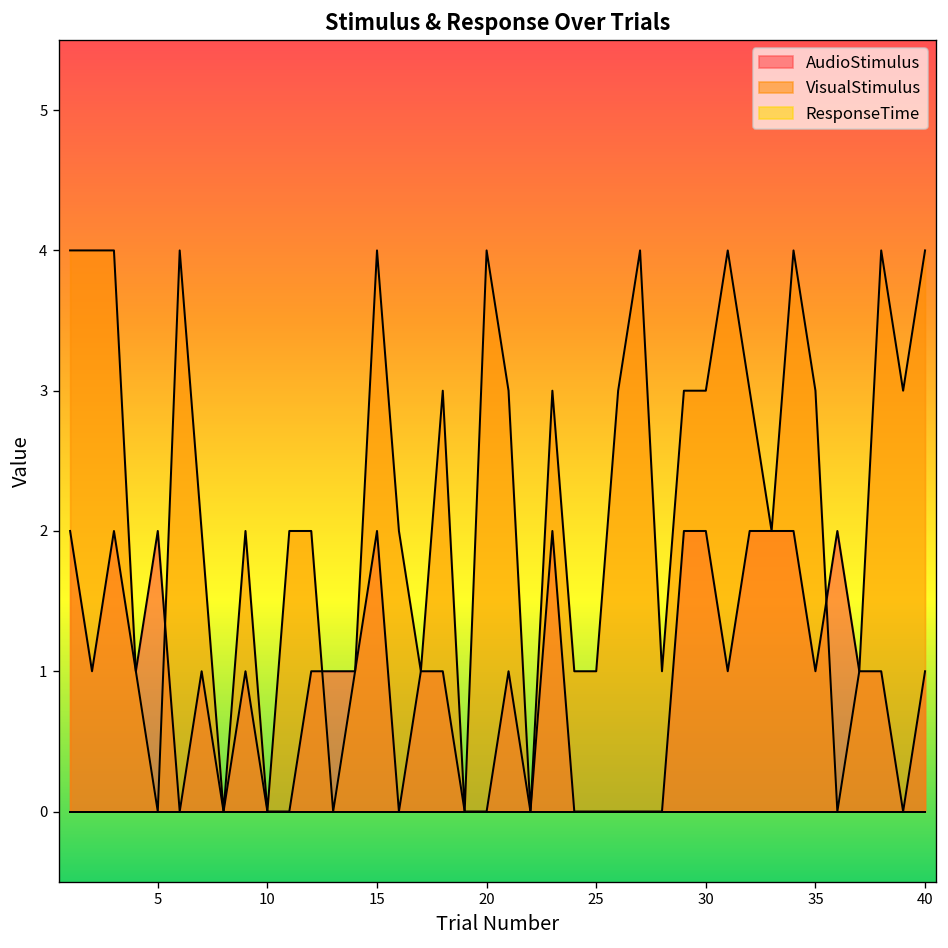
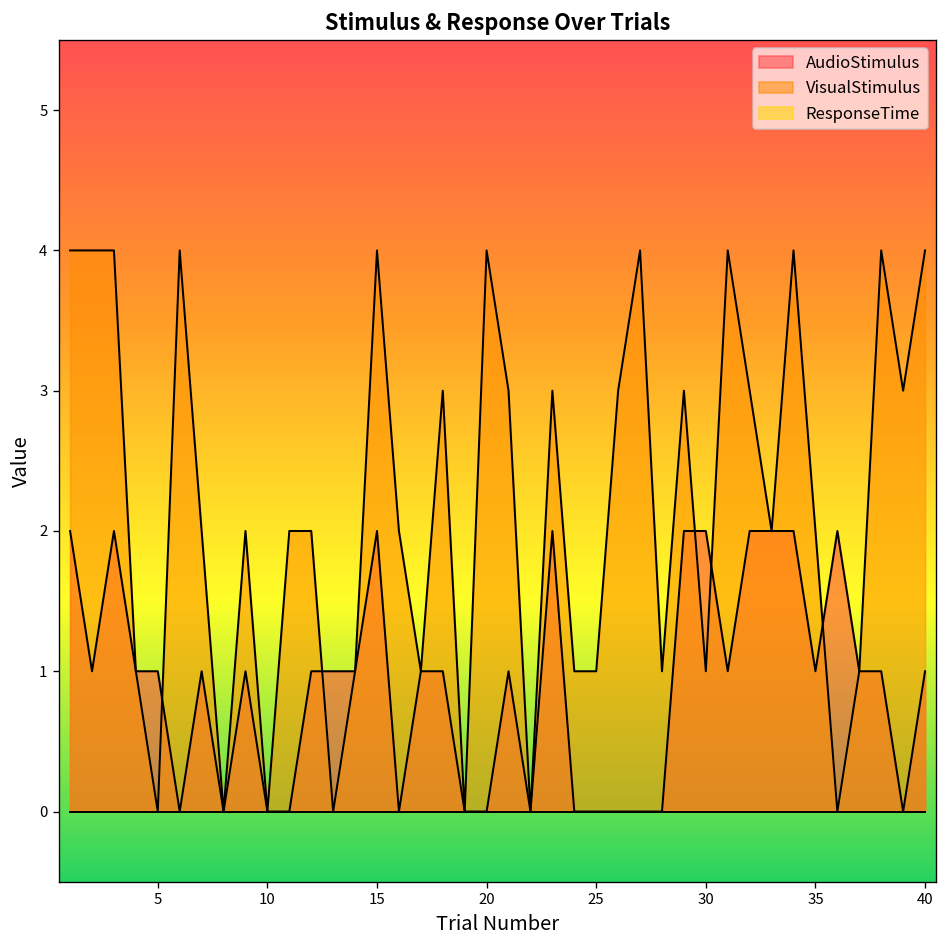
  {
    "AudioStimulus": {
-     "5": 2,
+     "5": 1,
      "15": 2,
      "30": 2,
      "35": 1,
      "40": 1
    },
    "VisualStimulus": {
      "15": 4,
      "20": 4,
      "25": 1,
-     "30": 3,
-     "35": 3,
+     "30": 1,
+     "35": 2,
      "40": 4
    },
    "ResponseTime": {
      "15": 0,
      "30": 0,
      "35": 0,
      "40": 0
    }
  }
